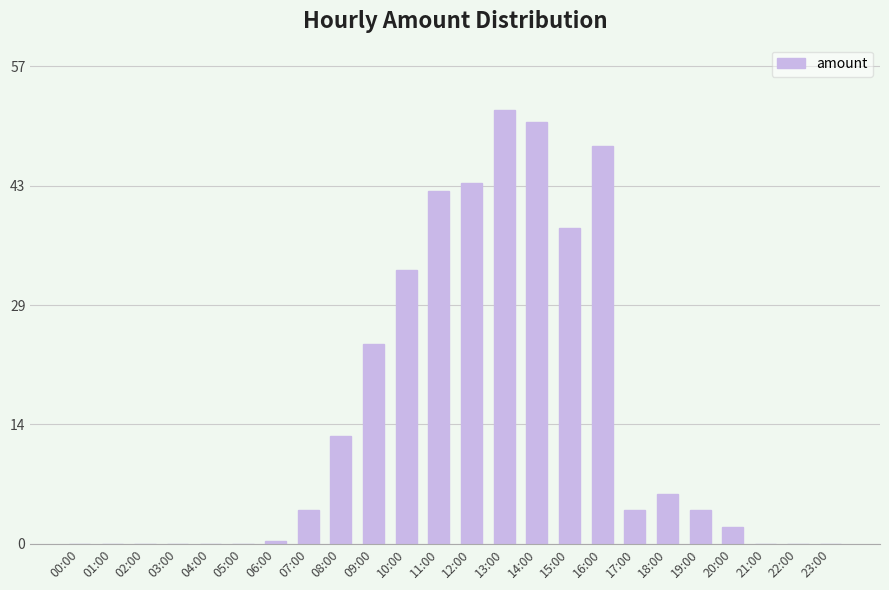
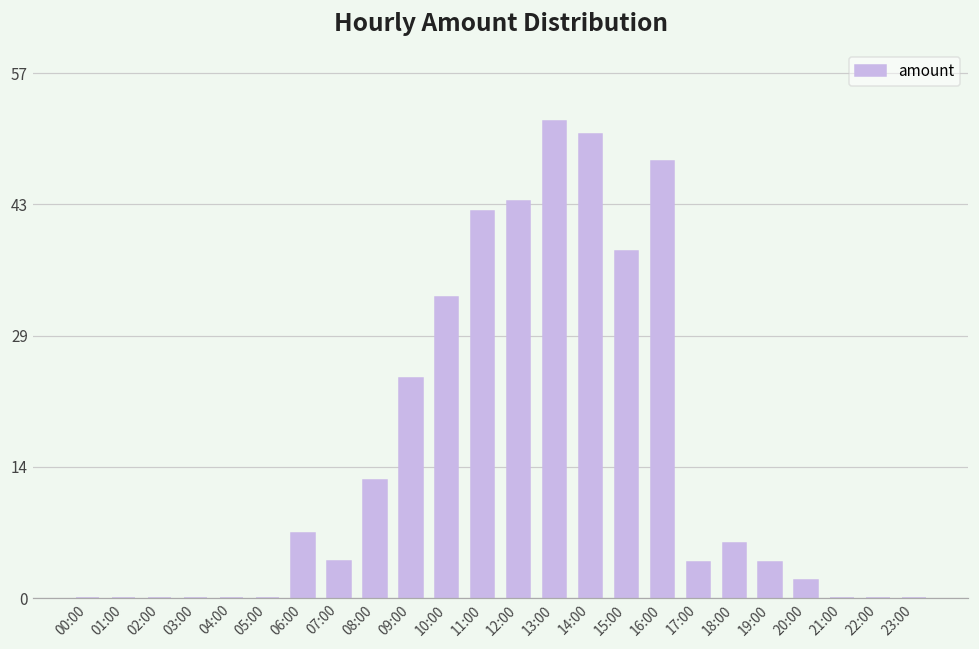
  {
    "00:00": 0,
    "01:00": 0,
    "02:00": 0,
    "03:00": 0,
    "04:00": 0,
    "05:00": 0,
-   "06:00": 0,
+   "06:00": 7,
    "07:00": 4,
    "08:00": 13,
    "09:00": 24,
    "10:00": 33,
    "11:00": 42,
    "12:00": 43,
    "13:00": 52,
    "14:00": 51,
    "15:00": 38,
    "16:00": 48,
    "17:00": 4,
    "18:00": 6,
    "19:00": 4,
    "20:00": 2,
    "21:00": 0,
    "22:00": 0,
    "23:00": 0
  }
